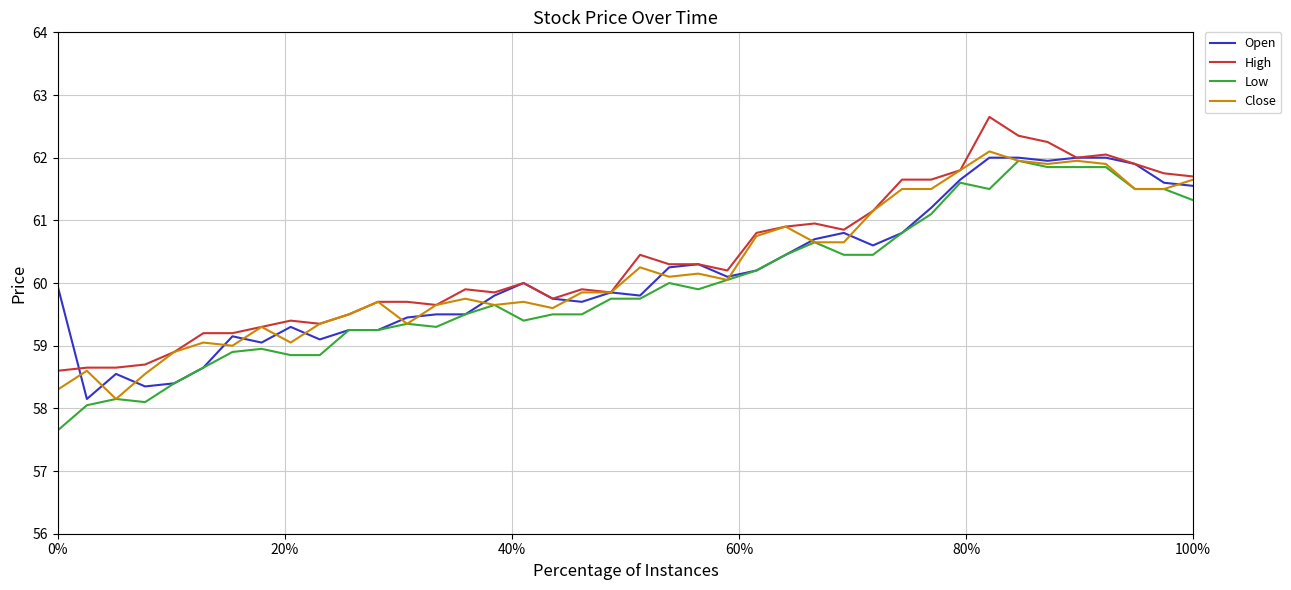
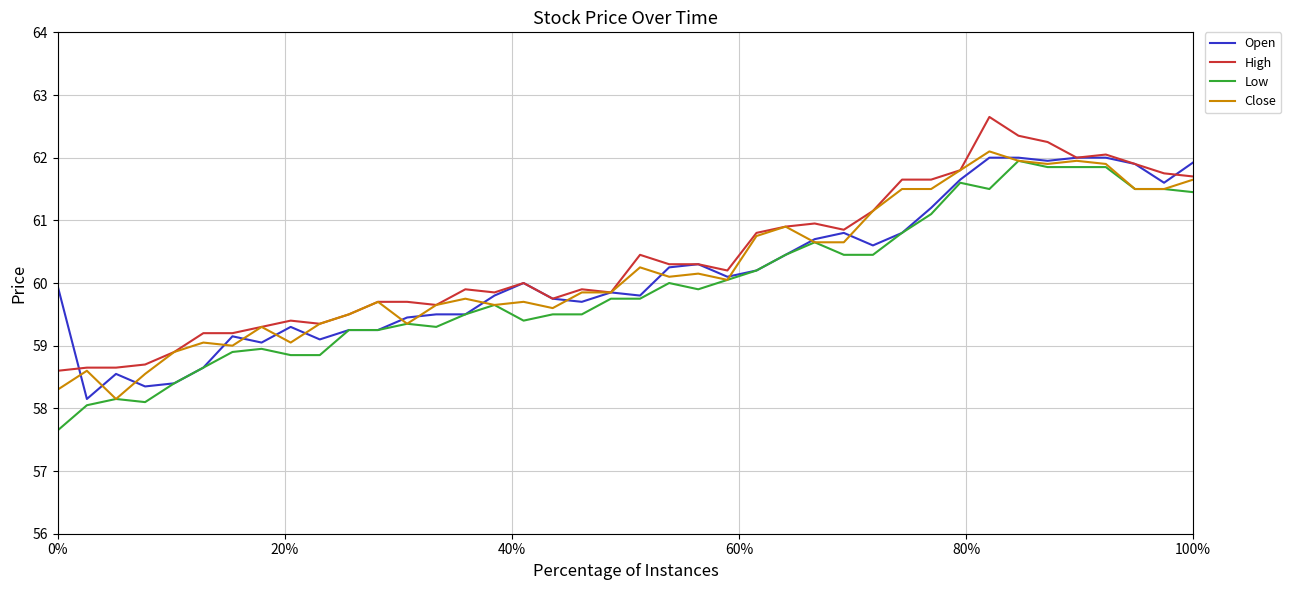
  {
    "Open": {
      "0%": 59.9,
-     "100%": 61.5
+     "100%": 61.9
    },
    "High": {
      "0%": 58.6,
      "100%": 61.7
    },
    "Low": {
      "0%": 57.7,
-     "100%": 61.3
+     "100%": 61.5
    },
    "Close": {
      "0%": 58.3,
      "100%": 61.7
    }
  }
